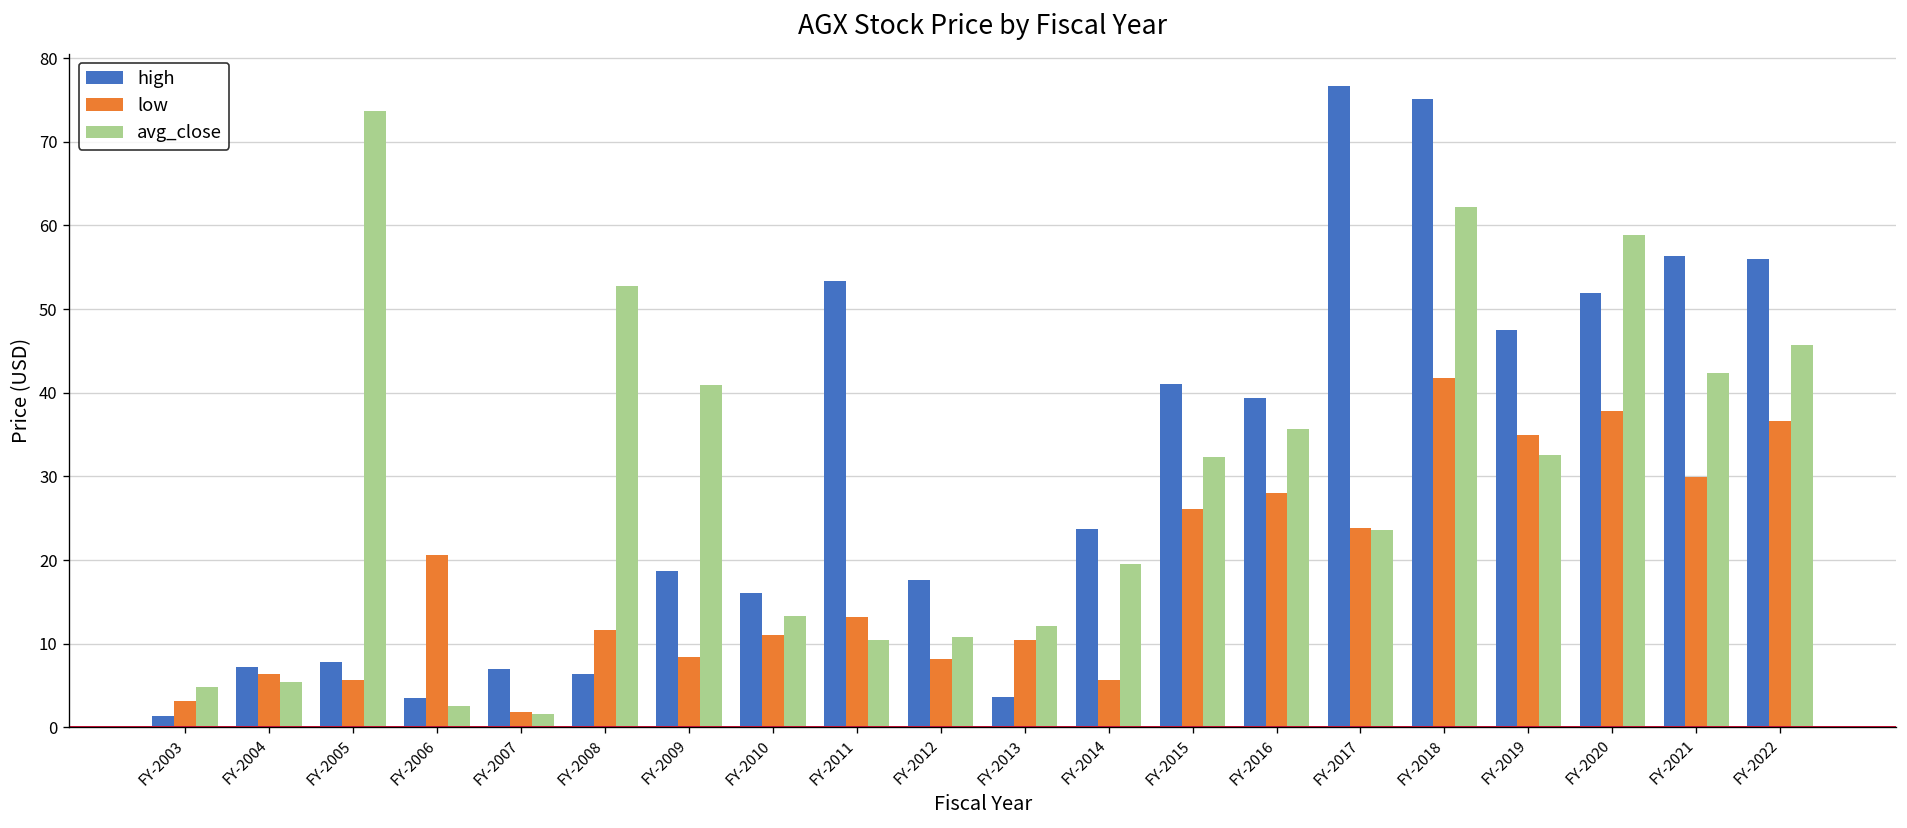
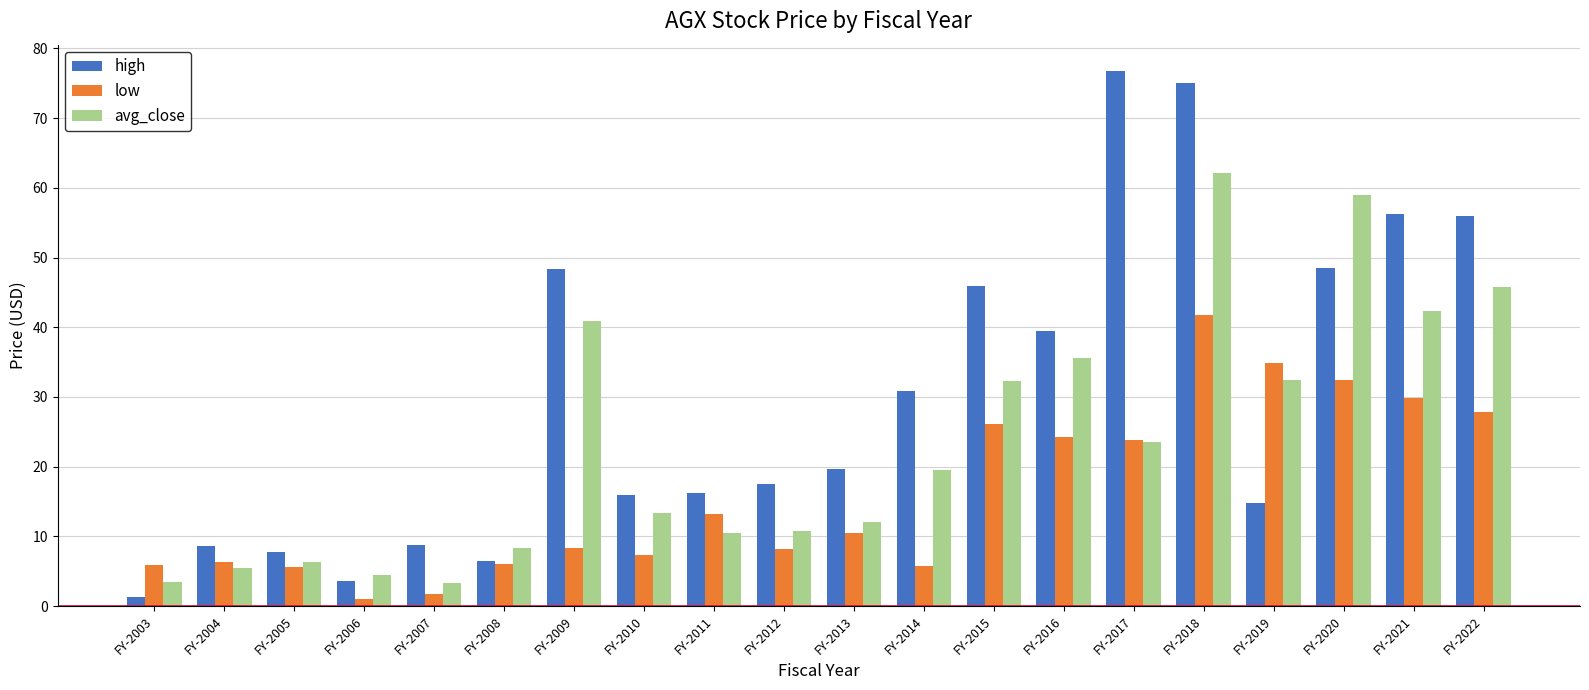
  {
    "high": {
      "FY-2003": 1,
-     "FY-2004": 7,
+     "FY-2004": 9,
      "FY-2005": 8,
      "FY-2006": 4,
-     "FY-2007": 7,
+     "FY-2007": 9,
      "FY-2008": 6,
-     "FY-2009": 19,
+     "FY-2009": 48,
      "FY-2010": 16,
-     "FY-2011": 53,
+     "FY-2011": 16,
      "FY-2012": 18,
-     "FY-2013": 4,
-     "FY-2014": 24,
-     "FY-2015": 41,
+     "FY-2013": 20,
+     "FY-2014": 31,
+     "FY-2015": 46,
      "FY-2016": 39,
      "FY-2017": 77,
      "FY-2018": 75,
-     "FY-2019": 48,
-     "FY-2020": 52,
+     "FY-2019": 15,
+     "FY-2020": 48,
      "FY-2021": 56,
      "FY-2022": 56
    },
    "low": {
-     "FY-2003": 3,
+     "FY-2003": 6,
      "FY-2004": 6,
      "FY-2005": 6,
-     "FY-2006": 21,
+     "FY-2006": 1,
      "FY-2007": 2,
-     "FY-2008": 12,
+     "FY-2008": 6,
      "FY-2009": 8,
-     "FY-2010": 11,
+     "FY-2010": 7,
      "FY-2011": 13,
      "FY-2012": 8,
      "FY-2013": 10,
      "FY-2014": 6,
      "FY-2015": 26,
-     "FY-2016": 28,
+     "FY-2016": 24,
      "FY-2017": 24,
      "FY-2018": 42,
      "FY-2019": 35,
-     "FY-2020": 38,
+     "FY-2020": 32,
      "FY-2021": 30,
-     "FY-2022": 37
+     "FY-2022": 28
    },
    "avg_close": {
-     "FY-2003": 5,
+     "FY-2003": 3,
      "FY-2004": 5,
-     "FY-2005": 74,
-     "FY-2006": 3,
-     "FY-2007": 2,
-     "FY-2008": 53,
+     "FY-2005": 6,
+     "FY-2006": 4,
+     "FY-2007": 3,
+     "FY-2008": 8,
      "FY-2009": 41,
      "FY-2010": 13,
      "FY-2011": 10,
      "FY-2012": 11,
      "FY-2013": 12,
      "FY-2014": 20,
      "FY-2015": 32,
      "FY-2016": 36,
      "FY-2017": 24,
      "FY-2018": 62,
      "FY-2019": 33,
      "FY-2020": 59,
      "FY-2021": 42,
      "FY-2022": 46
    }
  }
